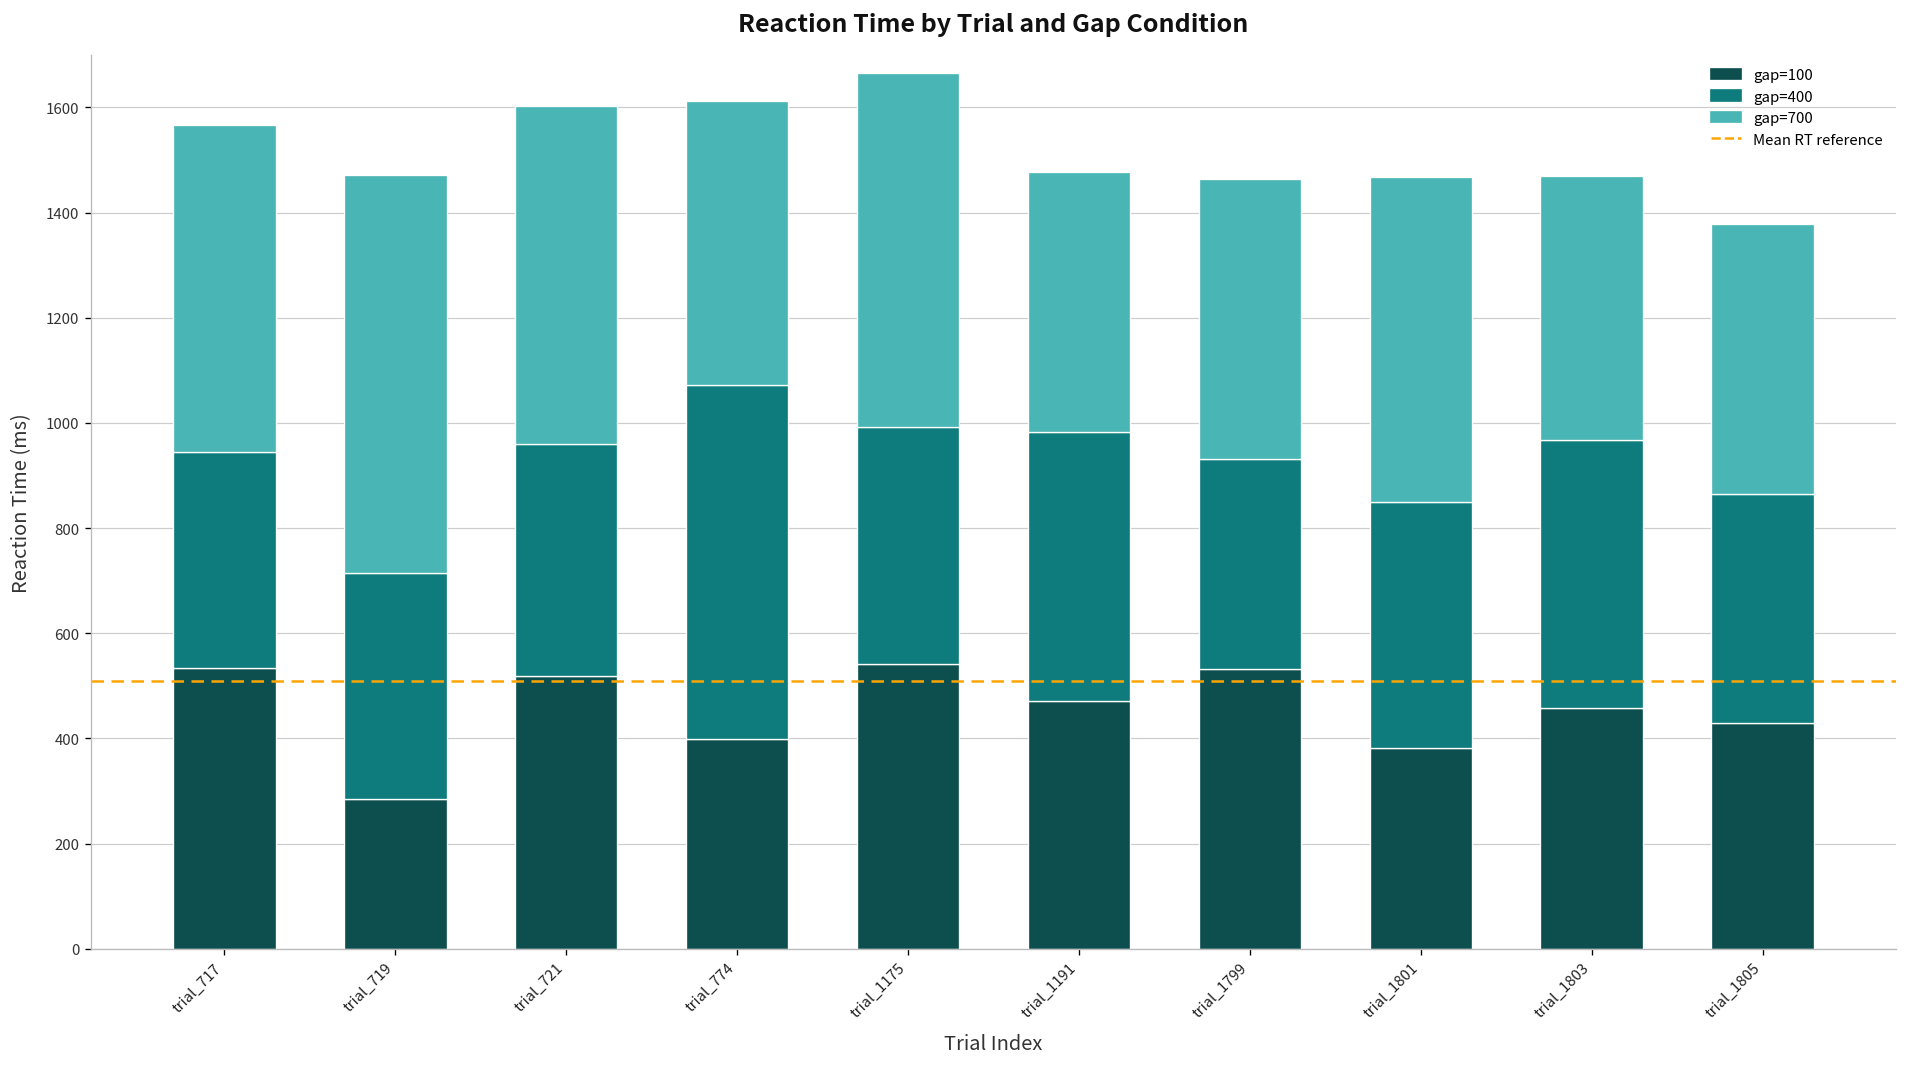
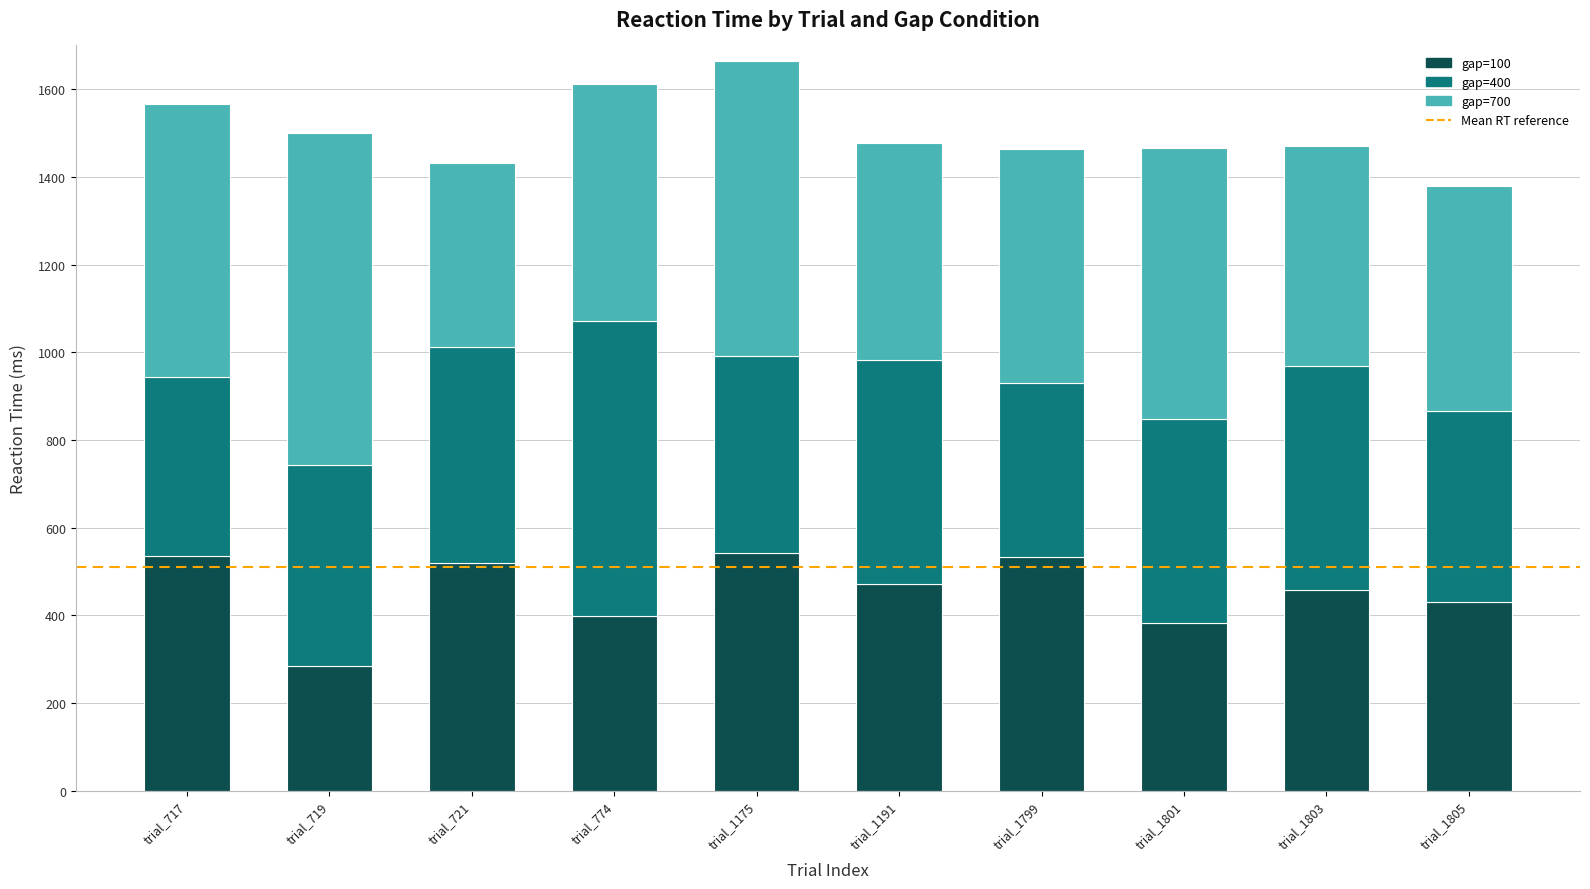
  {
    "gap=100": {
      "trial_717": 530,
      "trial_719": 290,
      "trial_721": 520,
      "trial_774": 400,
      "trial_1175": 540,
      "trial_1191": 470,
      "trial_1799": 530,
      "trial_1801": 380,
      "trial_1803": 460,
      "trial_1805": 430
    },
    "gap=400": {
      "trial_717": 410,
-     "trial_719": 430,
-     "trial_721": 440,
+     "trial_719": 460,
+     "trial_721": 490,
      "trial_774": 670,
      "trial_1175": 450,
      "trial_1191": 510,
      "trial_1799": 400,
      "trial_1801": 470,
      "trial_1803": 510,
      "trial_1805": 440
    },
    "gap=700": {
      "trial_717": 620,
      "trial_719": 760,
-     "trial_721": 640,
+     "trial_721": 420,
      "trial_774": 540,
      "trial_1175": 670,
      "trial_1191": 490,
      "trial_1799": 530,
      "trial_1801": 620,
      "trial_1803": 500,
      "trial_1805": 510
    }
  }
